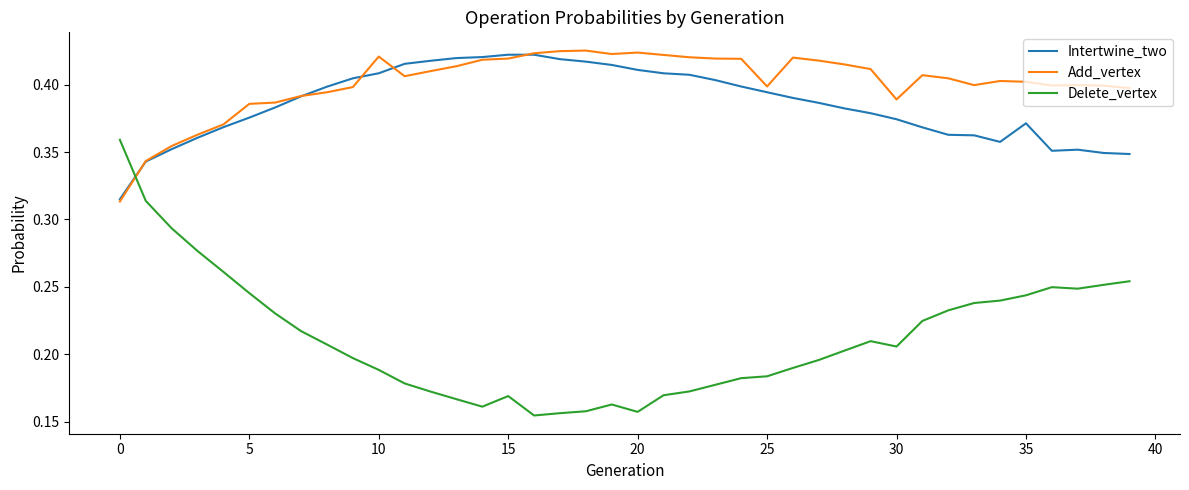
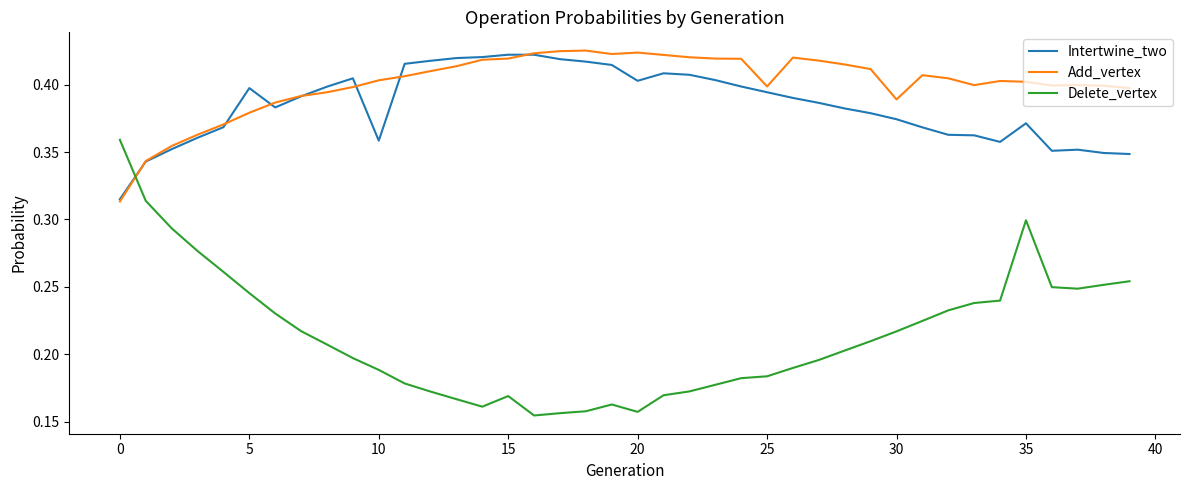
  {
    "Intertwine_two": {
-     "5": 0.376,
-     "10": 0.408,
+     "5": 0.397,
+     "10": 0.358,
      "15": 0.422,
-     "20": 0.411,
+     "20": 0.403,
      "25": 0.394,
      "30": 0.374,
      "35": 0.371
    },
    "Add_vertex": {
-     "5": 0.386,
-     "10": 0.421,
+     "5": 0.379,
+     "10": 0.403,
      "15": 0.419,
      "20": 0.424,
      "25": 0.399,
      "30": 0.389
    },
    "Delete_vertex": {
      "0": 0.359,
      "5": 0.245,
      "10": 0.188,
      "15": 0.169,
      "20": 0.157,
      "25": 0.184,
-     "30": 0.206,
-     "35": 0.244
+     "30": 0.217,
+     "35": 0.299
    }
  }
